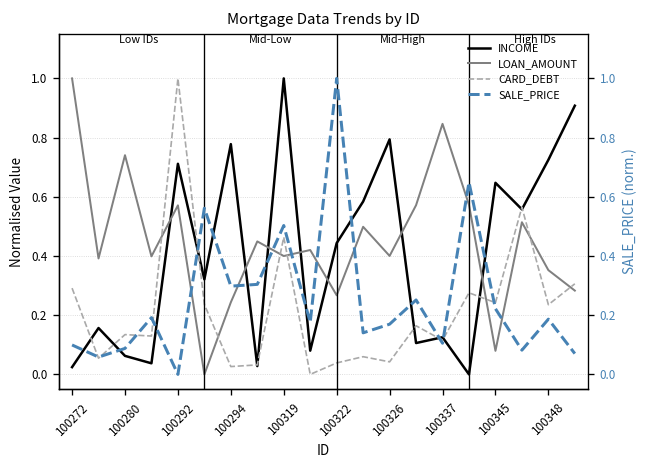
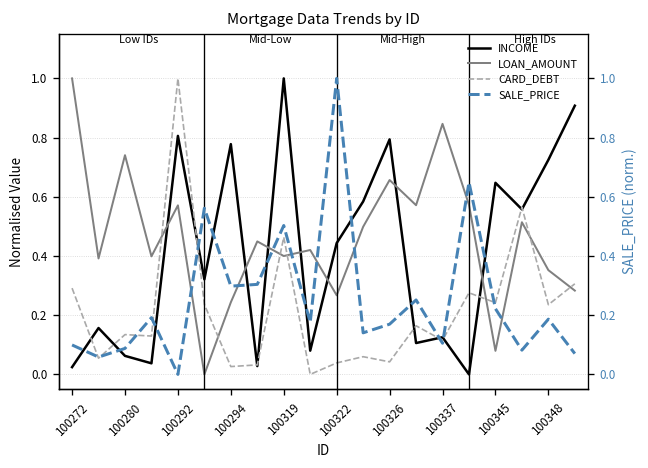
  {
    "INCOME": {
      "100272": 0.02,
      "100280": 0.06,
-     "100292": 0.71,
+     "100292": 0.81,
      "100294": 0.78,
      "100319": 1.00,
      "100322": 0.44,
      "100326": 0.79,
      "100337": 0.13,
      "100345": 0.65,
      "100348": 0.72
    },
    "LOAN_AMOUNT": {
      "100272": 1.00,
      "100280": 0.74,
      "100292": 0.57,
      "100294": 0.24,
      "100319": 0.40,
      "100322": 0.27,
-     "100326": 0.40,
+     "100326": 0.66,
      "100337": 0.85,
      "100345": 0.08,
      "100348": 0.35
    },
    "CARD_DEBT": {
      "100272": 0.29,
      "100280": 0.13,
      "100292": 1.00,
      "100294": 0.03,
      "100319": 0.46,
      "100322": 0.04,
      "100326": 0.04,
      "100337": 0.12,
      "100345": 0.24,
      "100348": 0.24
    },
    "SALE_PRICE": {
      "100272": 0.10,
      "100280": 0.09,
      "100292": 0.00,
      "100294": 0.30,
      "100319": 0.50,
      "100322": 1.00,
      "100326": 0.17,
      "100337": 0.11,
      "100345": 0.22,
      "100348": 0.19
    }
  }
